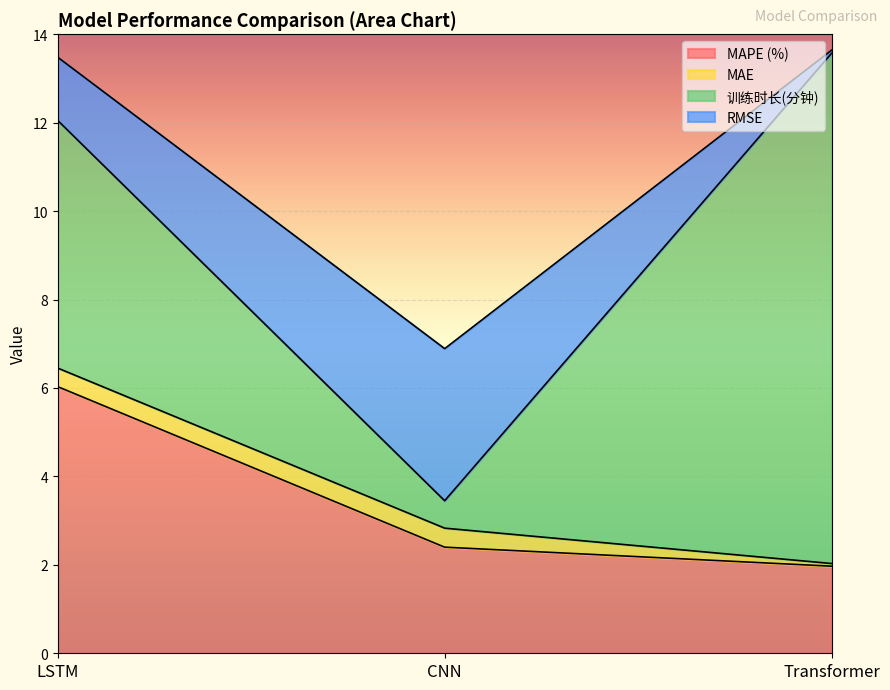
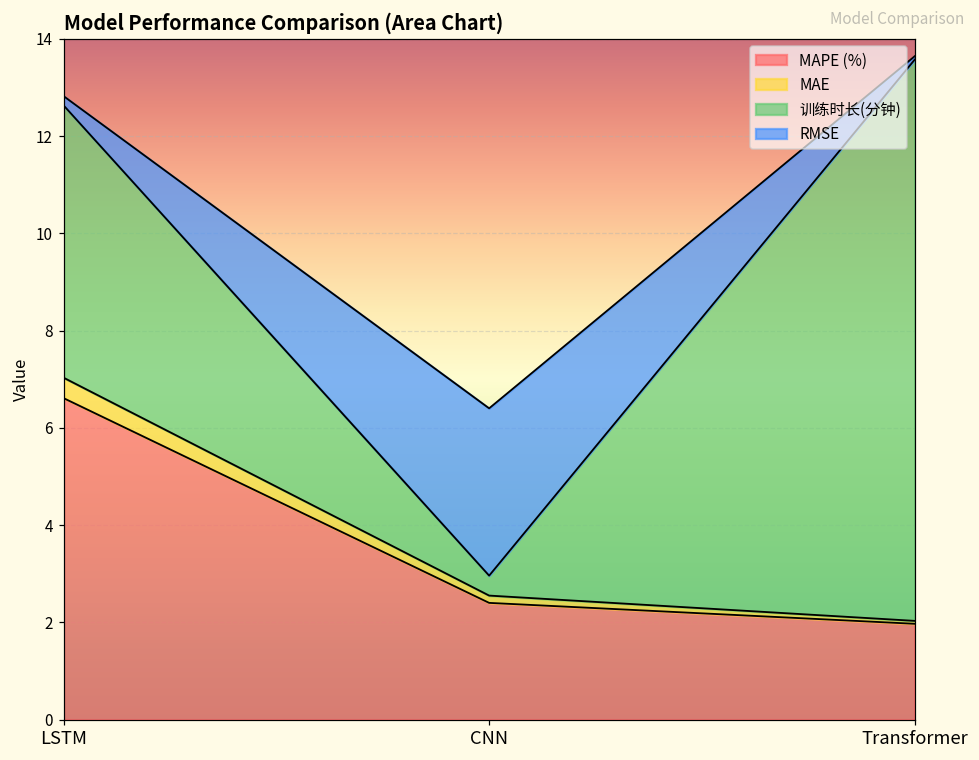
  {
    "MAPE (%)": {
-     "LSTM": 6.0,
+     "LSTM": 6.6,
      "CNN": 2.4,
      "Transformer": 2.0
    },
    "MAE": {
      "LSTM": 0.4,
-     "CNN": 0.4,
+     "CNN": 0.1,
      "Transformer": 0.1
    },
    "训练时长(分钟)": {
      "LSTM": 5.6,
-     "CNN": 0.6,
+     "CNN": 0.4,
      "Transformer": 11.5
    },
    "RMSE": {
-     "LSTM": 1.4,
+     "LSTM": 0.2,
      "CNN": 3.4,
      "Transformer": 0.1
    }
  }
